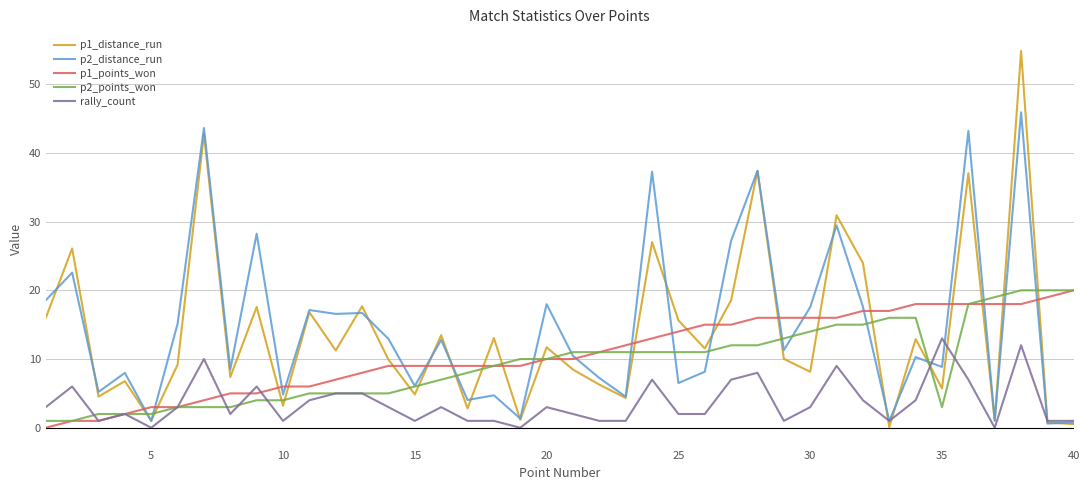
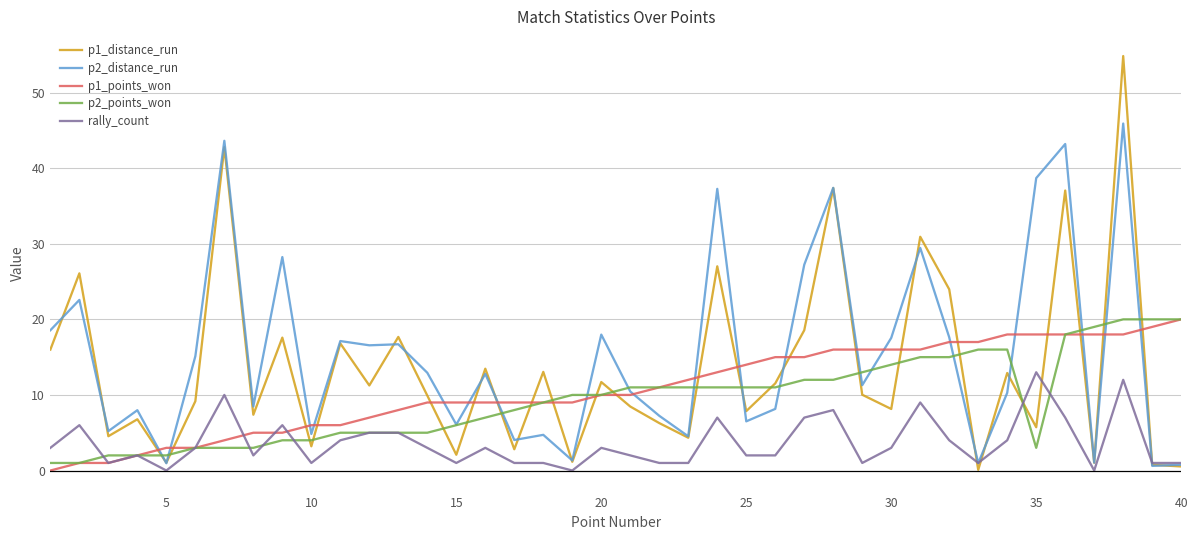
  {
    "p1_distance_run": {
      "10": 3,
-     "15": 5,
+     "15": 2,
      "20": 12,
-     "25": 16,
+     "25": 8,
      "30": 8,
      "35": 6
    },
    "p2_distance_run": {
      "10": 5,
      "20": 18,
      "25": 7,
      "30": 18,
-     "35": 9
+     "35": 39
    },
    "p1_points_won": {
      "5": 3,
      "10": 6,
      "15": 9,
      "25": 14,
      "30": 16,
      "35": 18
    },
    "p2_points_won": {
      "5": 2,
      "10": 4,
      "25": 11,
      "30": 14,
      "35": 3
    },
    "rally_count": {
      "5": 0,
      "10": 1,
      "15": 1,
      "20": 3,
      "25": 2,
      "30": 3,
      "35": 13
    }
  }
